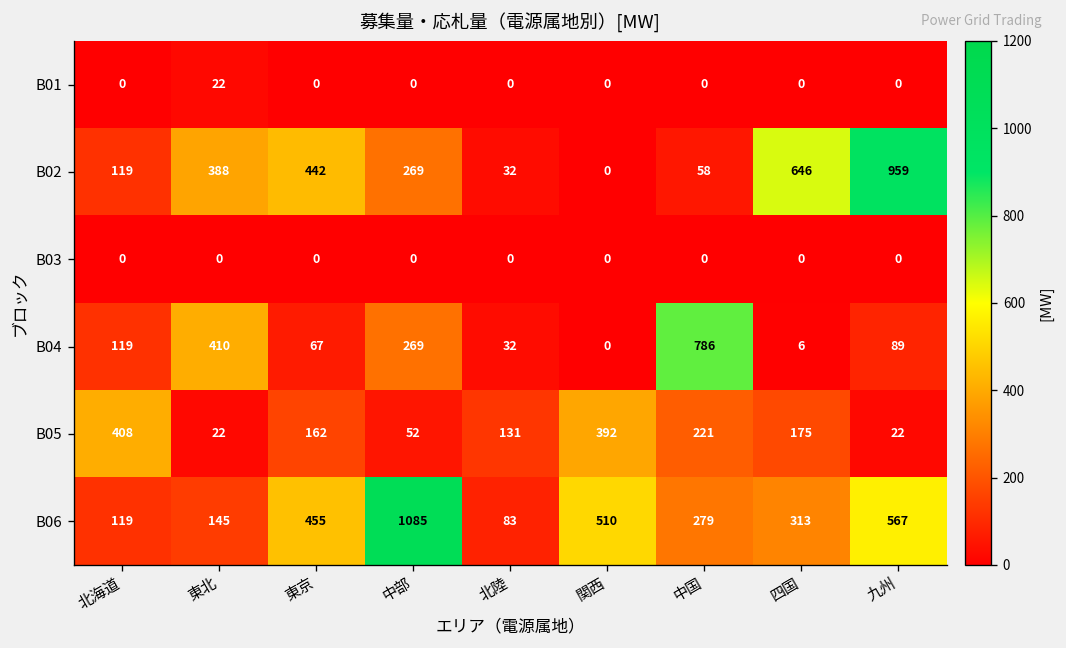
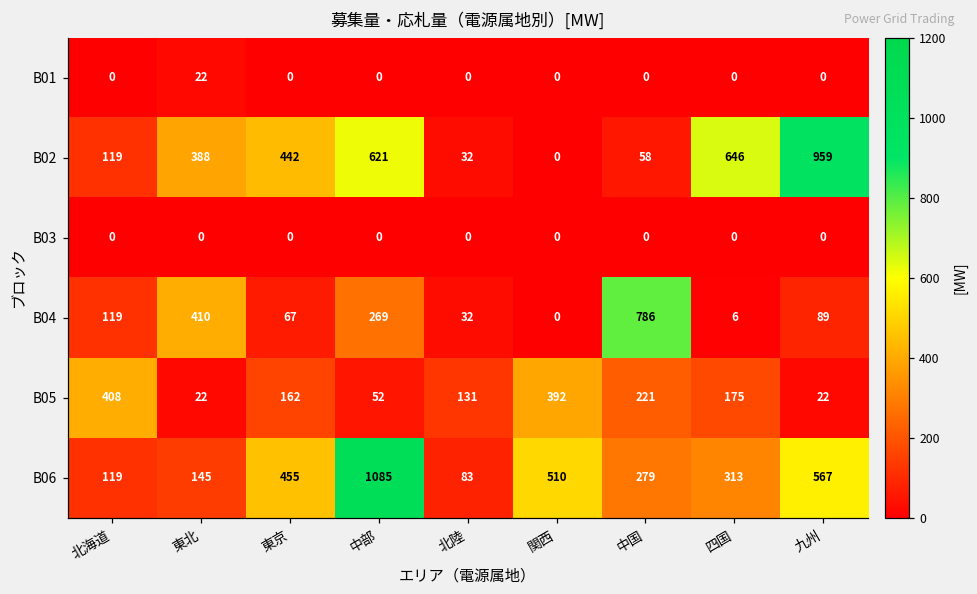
  {
    "B01": {
      "北海道": 0,
      "東北": 22,
      "東京": 0,
      "中部": 0,
      "北陸": 0,
      "関西": 0,
      "中国": 0,
      "四国": 0,
      "九州": 0
    },
    "B02": {
      "北海道": 119,
      "東北": 388,
      "東京": 442,
-     "中部": 269,
+     "中部": 621,
      "北陸": 32,
      "関西": 0,
      "中国": 58,
      "四国": 646,
      "九州": 959
    },
    "B03": {
      "北海道": 0,
      "東北": 0,
      "東京": 0,
      "中部": 0,
      "北陸": 0,
      "関西": 0,
      "中国": 0,
      "四国": 0,
      "九州": 0
    },
    "B04": {
      "北海道": 119,
      "東北": 410,
      "東京": 67,
      "中部": 269,
      "北陸": 32,
      "関西": 0,
      "中国": 786,
      "四国": 6,
      "九州": 89
    },
    "B05": {
      "北海道": 408,
      "東北": 22,
      "東京": 162,
      "中部": 52,
      "北陸": 131,
      "関西": 392,
      "中国": 221,
      "四国": 175,
      "九州": 22
    },
    "B06": {
      "北海道": 119,
      "東北": 145,
      "東京": 455,
      "中部": 1085,
      "北陸": 83,
      "関西": 510,
      "中国": 279,
      "四国": 313,
      "九州": 567
    }
  }
